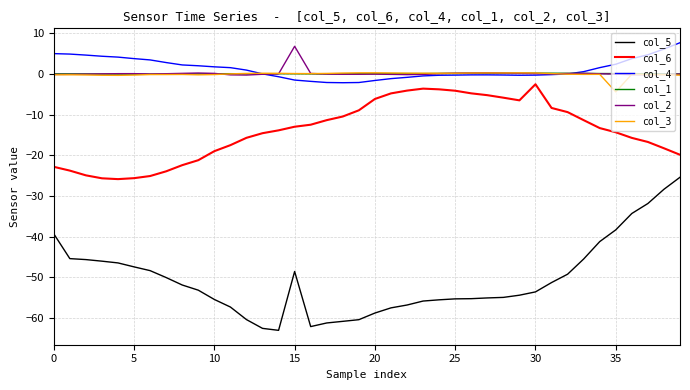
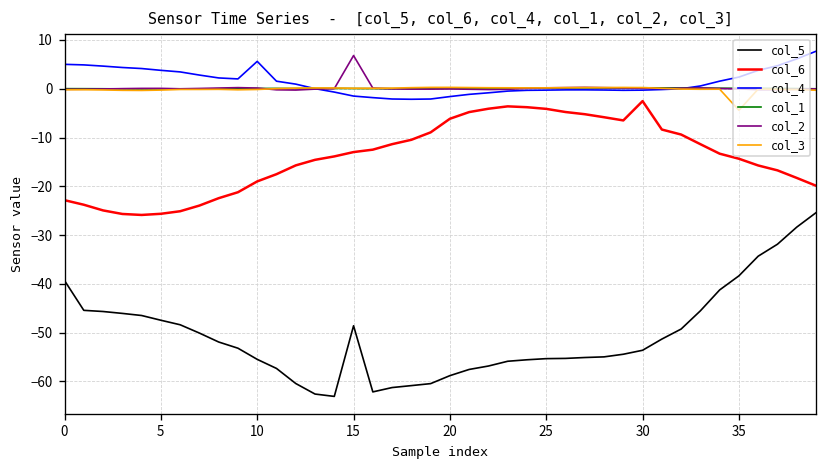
  {
    "col_5": {
      "0": -39,
      "5": -47,
      "10": -55,
      "15": -49,
      "20": -59,
      "25": -55,
      "30": -54,
      "35": -38
    },
    "col_6": {
      "0": -23,
      "5": -26,
      "10": -19,
      "15": -13,
      "20": -6,
      "25": -4,
      "30": -3,
      "35": -14
    },
    "col_4": {
      "0": 5,
      "5": 4,
-     "10": 2,
+     "10": 6,
      "15": -1,
      "20": -2
    },
    "col_2": {
      "15": 7
    }
  }
